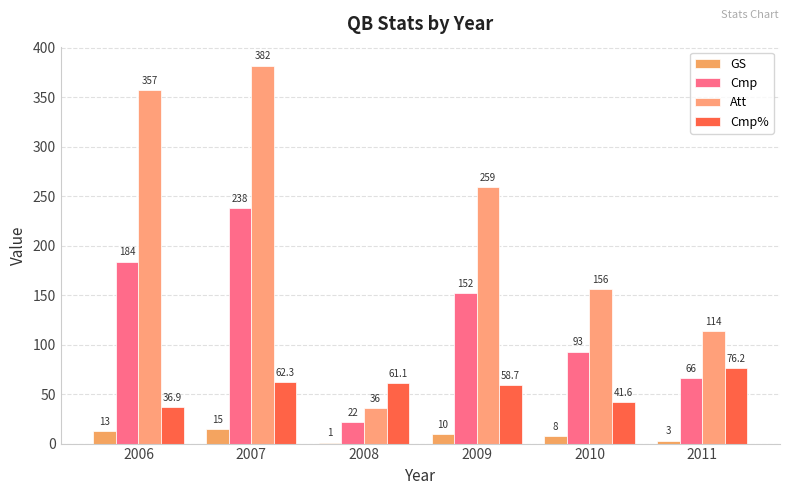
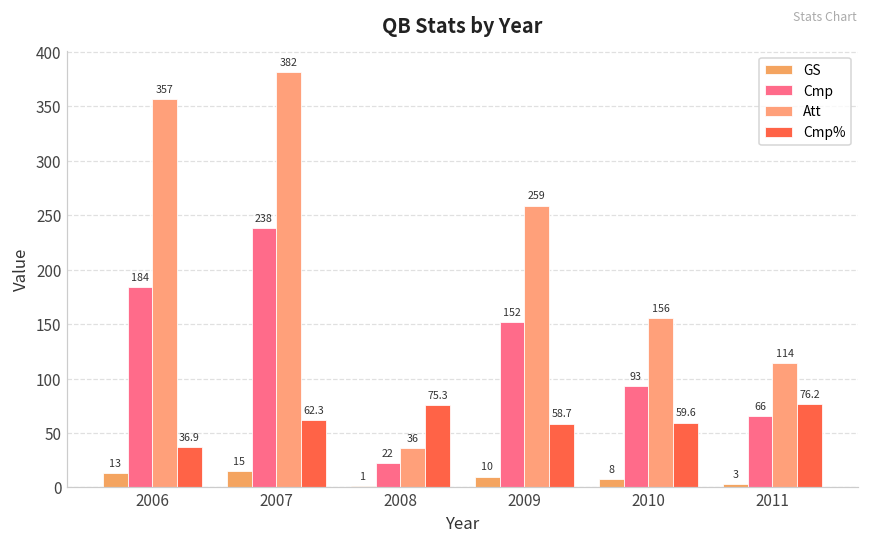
  {
    "Cmp%": {
      "2006": 36.9,
      "2007": 62.3,
-     "2008": 61.1,
+     "2008": 75.3,
      "2009": 58.7,
-     "2010": 41.6,
+     "2010": 59.6,
      "2011": 76.2
    }
  }
